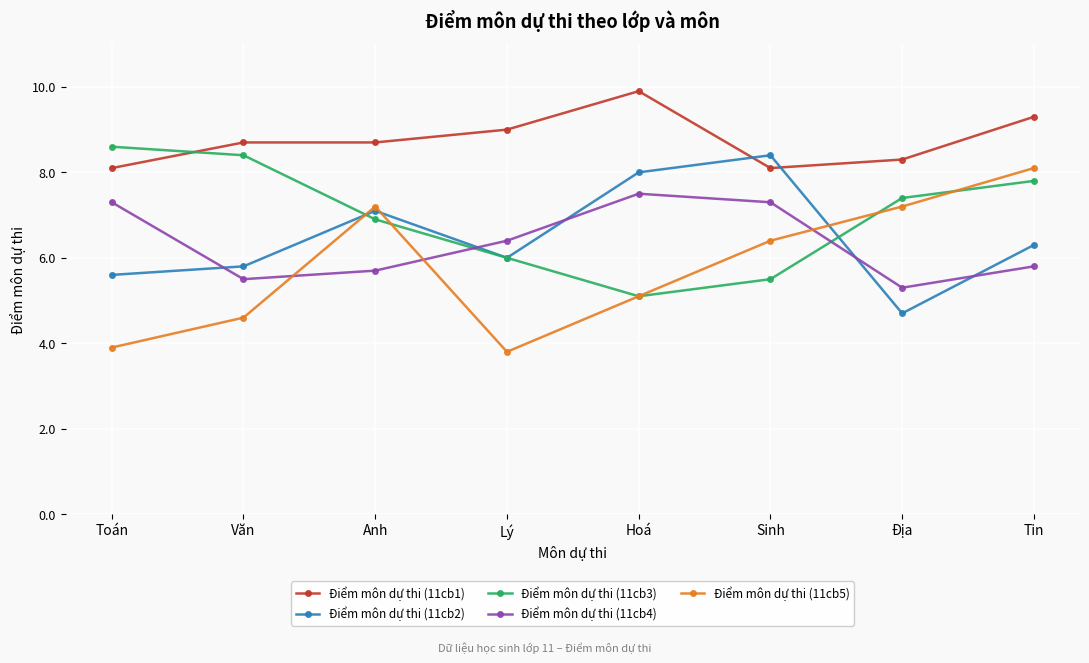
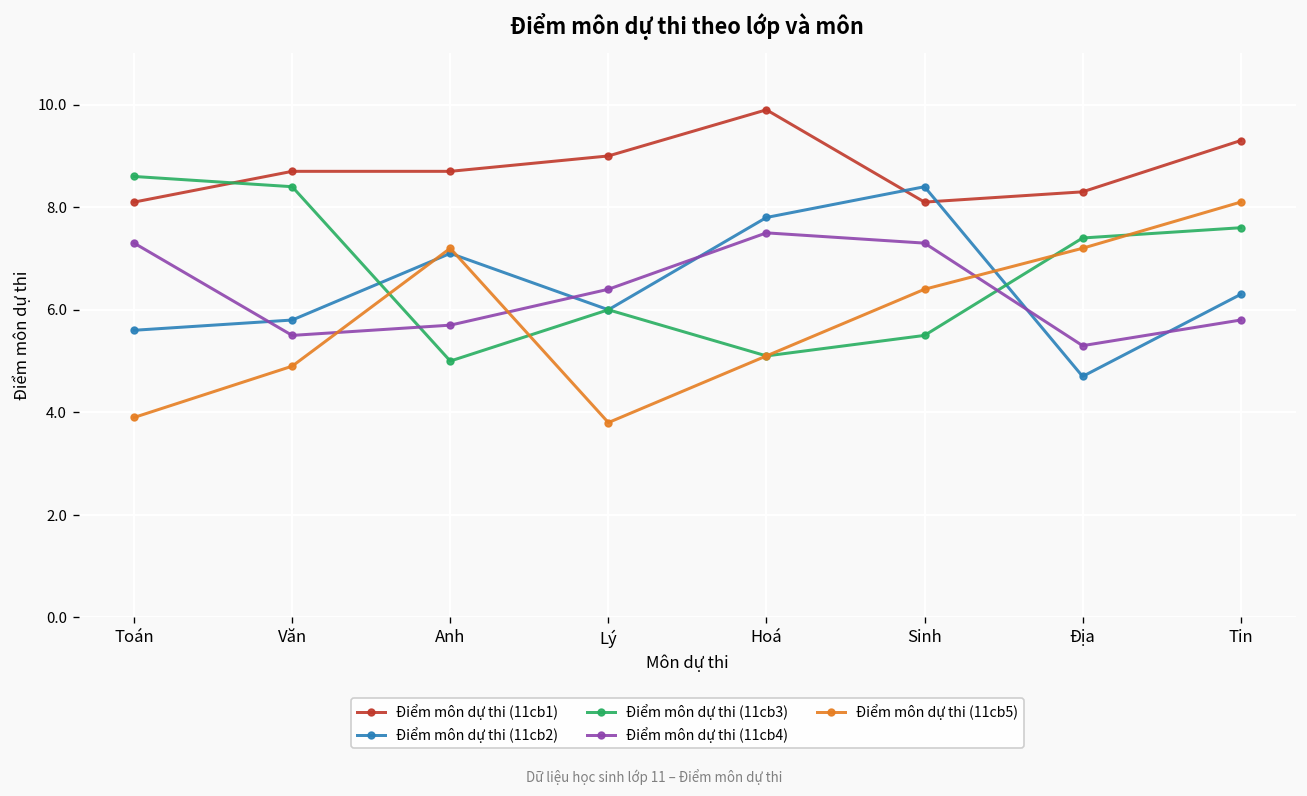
  {
    "Điểm môn dự thi (11cb1)": {
      "Toán": 8.1,
      "Văn": 8.7,
      "Anh": 8.7,
      "Lý": 9.0,
      "Hoá": 9.9,
      "Sinh": 8.1,
      "Địa": 8.3,
      "Tin": 9.3
    },
    "Điểm môn dự thi (11cb2)": {
      "Toán": 5.6,
      "Văn": 5.8,
      "Anh": 7.1,
-     "Hoá": 8.0,
+     "Hoá": 7.8,
      "Sinh": 8.4,
      "Địa": 4.7,
      "Tin": 6.3
    },
    "Điểm môn dự thi (11cb3)": {
      "Toán": 8.6,
      "Văn": 8.4,
-     "Anh": 6.9,
+     "Anh": 5.0,
      "Sinh": 5.5,
      "Địa": 7.4,
-     "Tin": 7.8
+     "Tin": 7.6
    },
    "Điểm môn dự thi (11cb4)": {
      "Toán": 7.3,
      "Văn": 5.5,
      "Anh": 5.7,
      "Lý": 6.4,
      "Hoá": 7.5,
      "Sinh": 7.3,
      "Địa": 5.3,
      "Tin": 5.8
    },
    "Điểm môn dự thi (11cb5)": {
      "Toán": 3.9,
-     "Văn": 4.6,
+     "Văn": 4.9,
      "Anh": 7.2,
      "Lý": 3.8,
      "Sinh": 6.4,
      "Địa": 7.2,
      "Tin": 8.1
    }
  }
